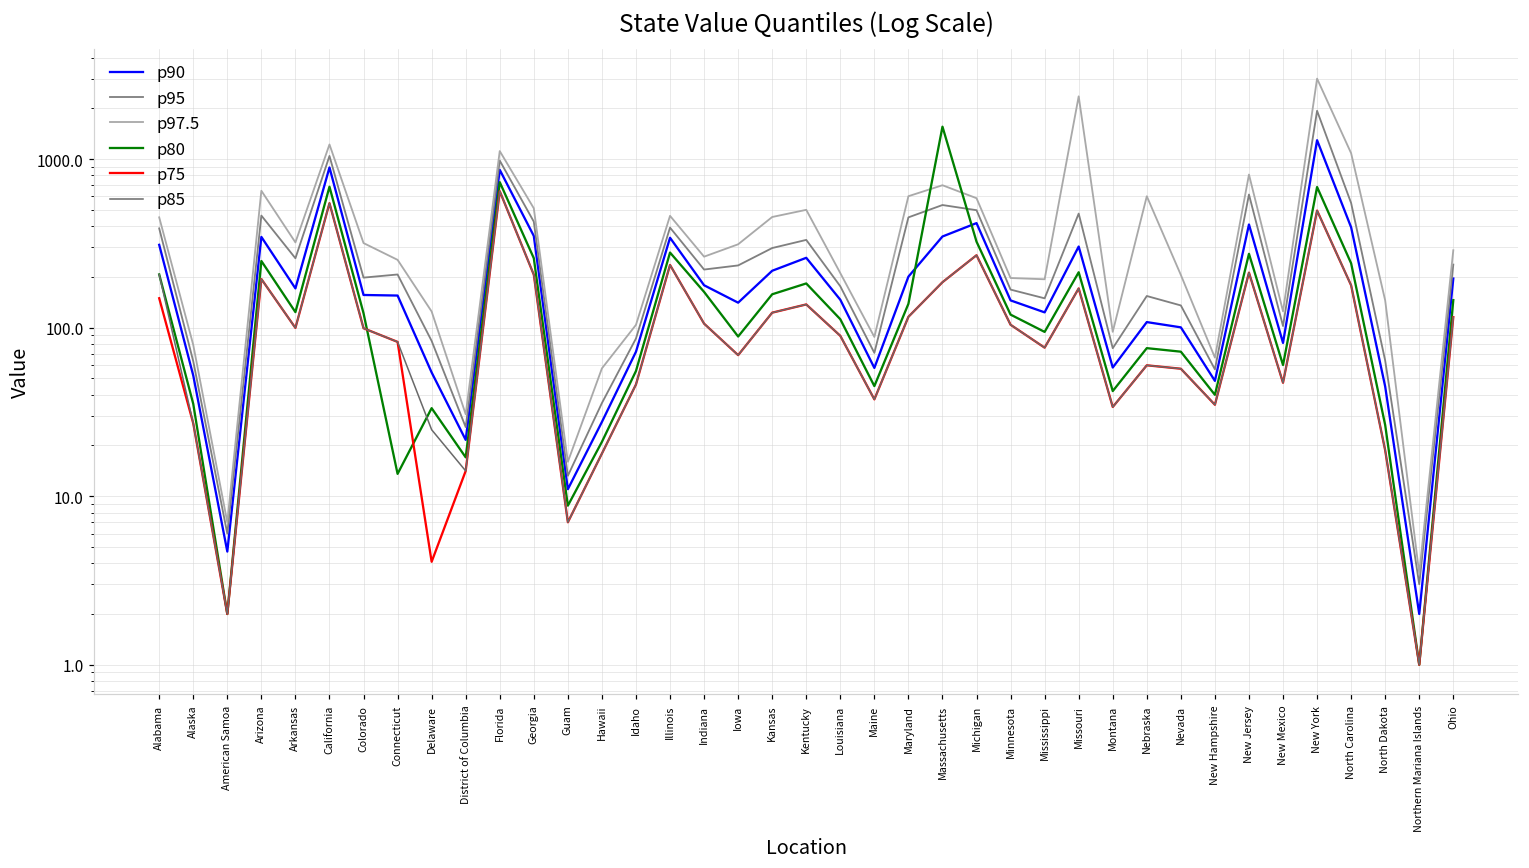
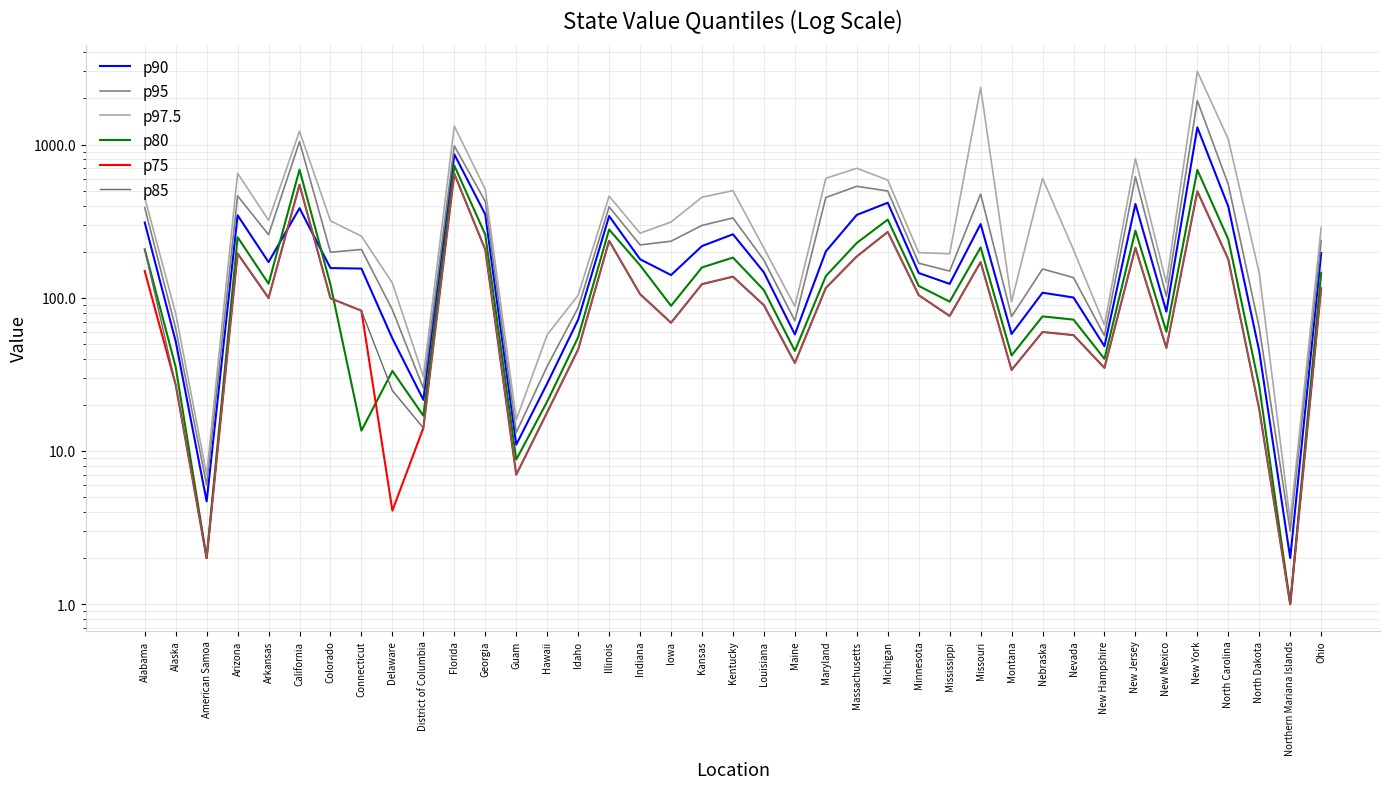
  {
    "p90": {
      "Alabama": 310,
      "Alaska": 52,
      "American Samoa": 4.7,
      "Arizona": 350,
      "Arkansas": 170,
-     "California": 900,
+     "California": 380,
      "Colorado": 160,
      "Connecticut": 160,
      "Delaware": 54,
      "District of Columbia": 22,
      "Florida": 900,
      "Georgia": 350,
      "Guam": 11,
      "Hawaii": 28,
      "Idaho": 70,
      "Illinois": 340,
      "Indiana": 180,
      "Iowa": 140,
      "Kansas": 220,
      "Kentucky": 260,
      "Louisiana": 150,
      "Maine": 58,
      "Maryland": 200,
      "Massachusetts": 350,
      "Michigan": 420,
      "Minnesota": 150,
      "Mississippi": 120,
      "Missouri": 300,
      "Montana": 58,
      "Nebraska": 110,
      "Nevada": 100,
      "New Hampshire": 48,
      "New Jersey": 410,
      "New Mexico": 80,
      "New York": 1300,
      "North Carolina": 390,
      "North Dakota": 45,
      "Northern Mariana Islands": 2,
      "Ohio": 200
    },
    "p97.5": {
      "Alabama": 450,
      "Alaska": 80,
      "American Samoa": 7,
      "Arizona": 650,
      "Arkansas": 320,
      "California": 1200,
      "Colorado": 320,
      "Connecticut": 250,
      "Delaware": 120,
      "District of Columbia": 31,
-     "Florida": 1100,
+     "Florida": 1300,
      "Georgia": 510,
      "Guam": 16,
      "Hawaii": 57,
      "Idaho": 100,
      "Illinois": 460,
      "Indiana": 260,
      "Iowa": 310,
      "Kansas": 450,
      "Kentucky": 500,
      "Louisiana": 210,
      "Maine": 90,
      "Maryland": 600,
      "Massachusetts": 700,
      "Michigan": 590,
      "Minnesota": 200,
      "Mississippi": 190,
      "Missouri": 2400,
      "Montana": 90,
      "Nebraska": 600,
      "Nevada": 210,
      "New Hampshire": 66,
      "New Jersey": 800,
      "New Mexico": 120,
      "New York": 3000,
      "North Carolina": 1100,
      "North Dakota": 150,
      "Northern Mariana Islands": 3.5,
      "Ohio": 290
    },
    "p80": {
      "Alaska": 35,
      "Arizona": 250,
      "Arkansas": 120,
      "California": 700,
      "Colorado": 120,
      "Connecticut": 14,
      "Delaware": 33,
      "District of Columbia": 17,
      "Florida": 700,
      "Georgia": 260,
      "Guam": 9,
      "Hawaii": 21,
      "Idaho": 55,
      "Illinois": 280,
      "Indiana": 160,
      "Iowa": 90,
      "Kansas": 160,
      "Kentucky": 180,
      "Louisiana": 110,
      "Maine": 45,
      "Maryland": 140,
-     "Massachusetts": 1600,
+     "Massachusetts": 230,
      "Michigan": 320,
      "Minnesota": 120,
      "Mississippi": 90,
      "Missouri": 210,
      "Montana": 42,
      "Nebraska": 80,
      "Nevada": 70,
      "New Hampshire": 40,
      "New Jersey": 270,
      "New Mexico": 60,
      "New York": 700,
      "North Carolina": 240,
      "North Dakota": 26,
      "Ohio": 150
    },
    "p75": {
      "Alabama": 150,
      "Delaware": 4
    }
  }
